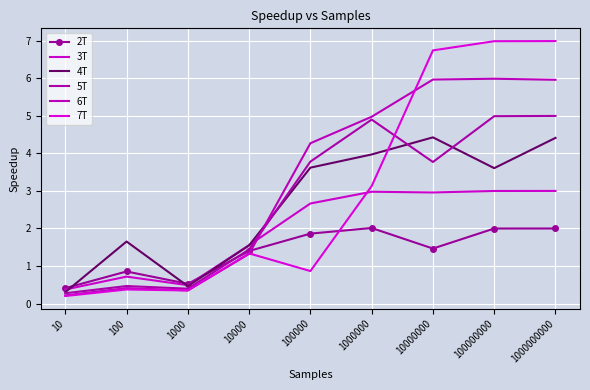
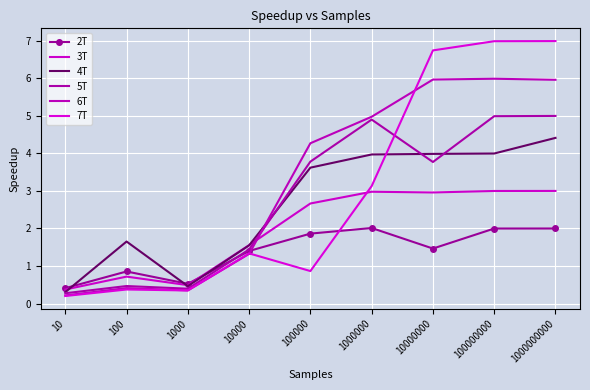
  {
    "4T": {
      "100": 1.7,
      "100000": 3.6,
      "1000000": 4.0,
-     "10000000": 4.4,
-     "100000000": 3.6,
+     "10000000": 4.0,
+     "100000000": 4.0,
      "1000000000": 4.4
    }
  }
